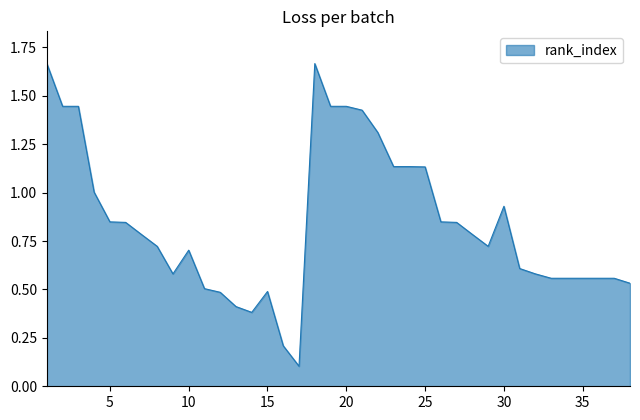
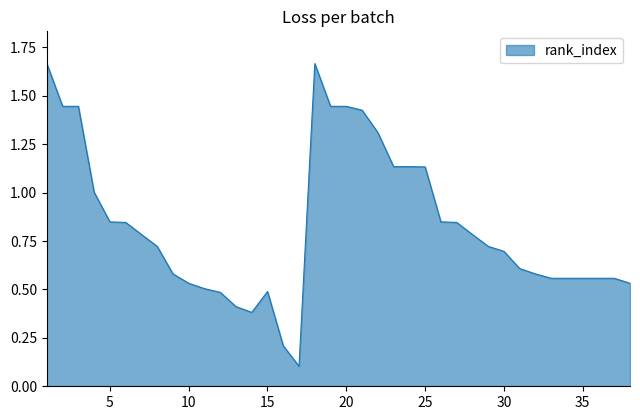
  {
    "5": 0.85,
-   "10": 0.70,
+   "10": 0.53,
    "15": 0.49,
    "20": 1.45,
    "25": 1.13,
-   "30": 0.93,
+   "30": 0.70,
    "35": 0.56
  }
